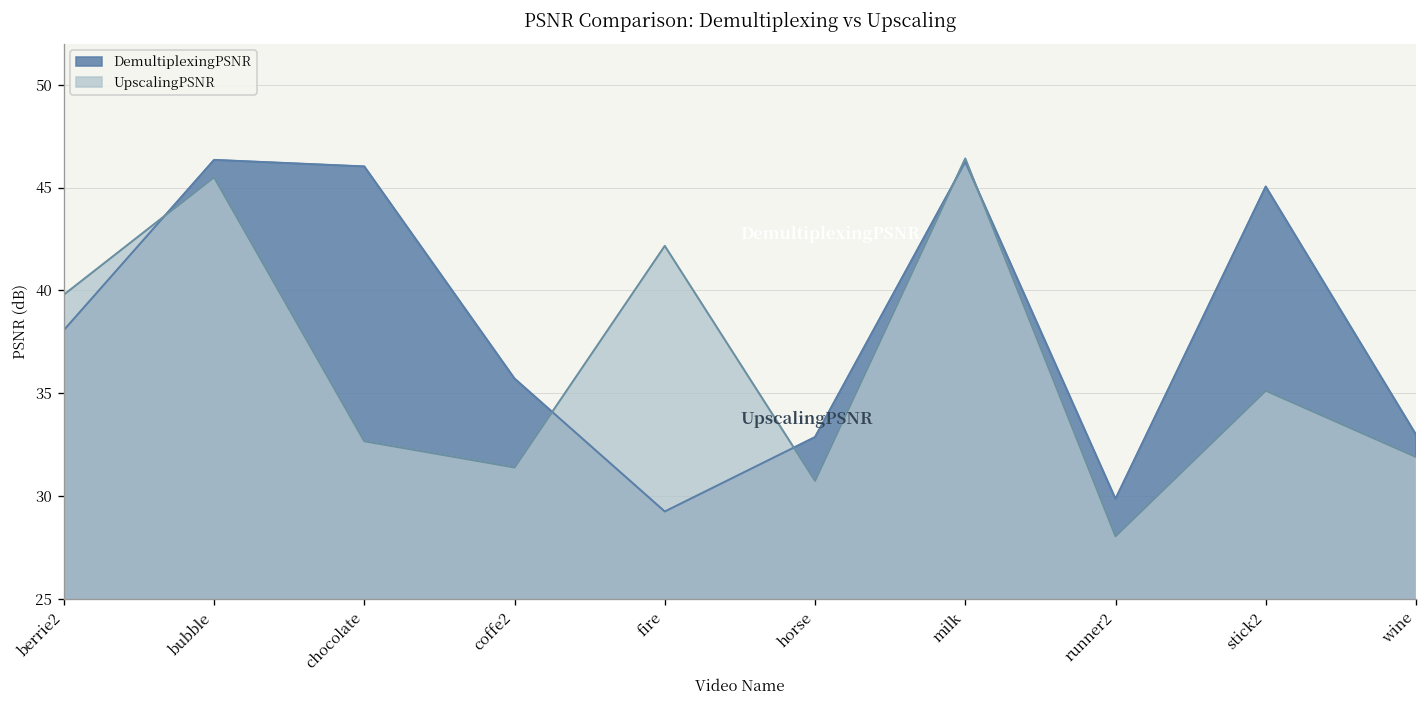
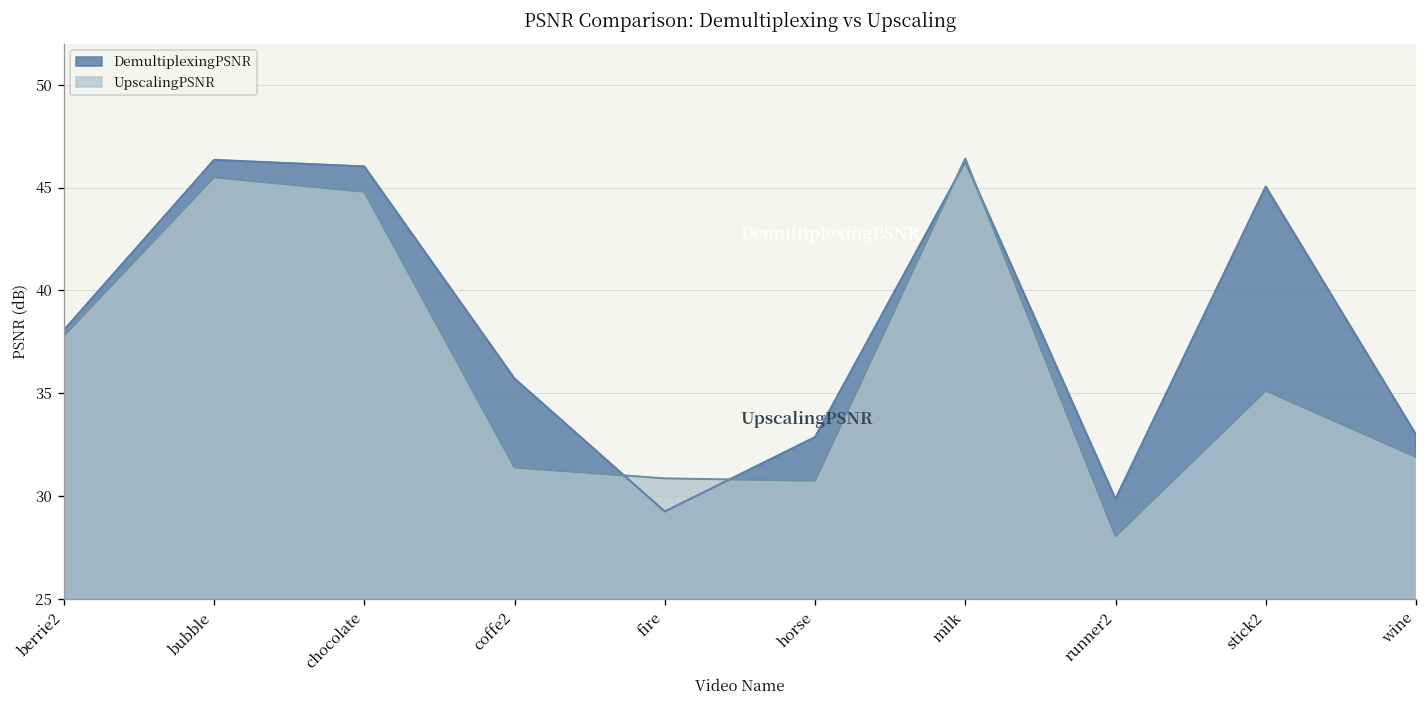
  {
    "DemultiplexingPSNR": {
      "berrie2": 38.1,
      "bubble": 46.3,
      "chocolate": 46.0,
      "coffe2": 35.7,
      "fire": 29.3,
      "horse": 32.9,
      "milk": 46.2,
      "runner2": 29.9,
      "stick2": 45.0,
      "wine": 33.0
    },
    "UpscalingPSNR": {
-     "berrie2": 39.8,
+     "berrie2": 37.8,
      "bubble": 45.5,
-     "chocolate": 32.7,
+     "chocolate": 44.8,
      "coffe2": 31.4,
-     "fire": 42.2,
+     "fire": 30.9,
      "horse": 30.7,
      "milk": 46.4,
      "runner2": 28.0,
      "stick2": 35.1,
      "wine": 31.9
    }
  }
